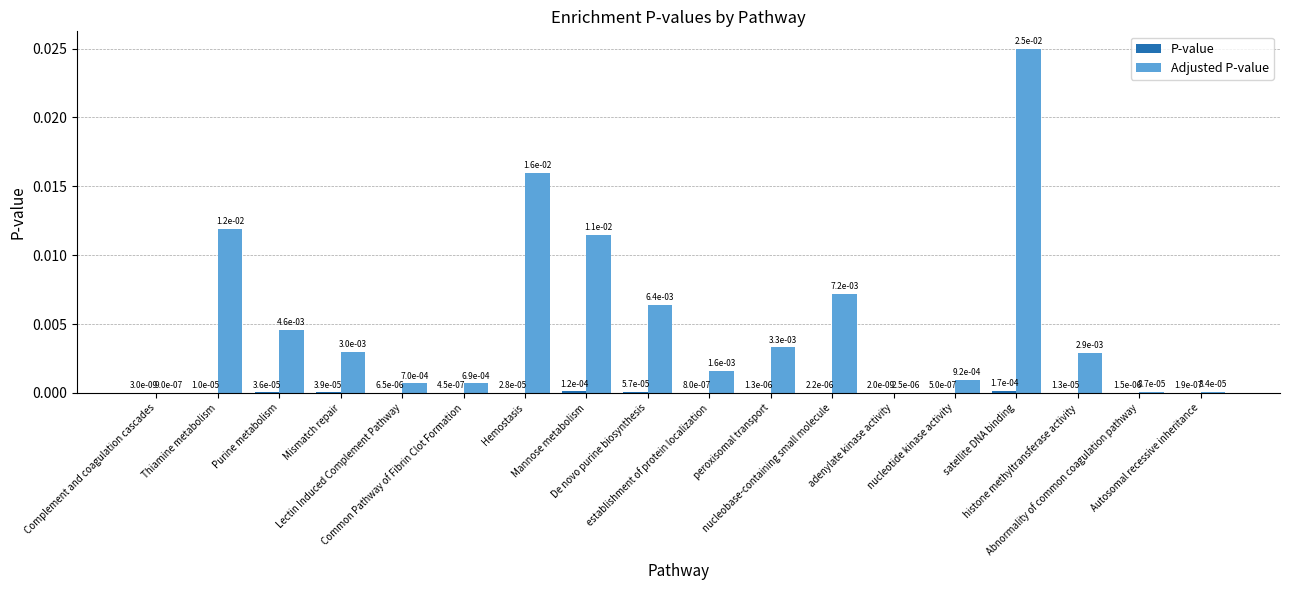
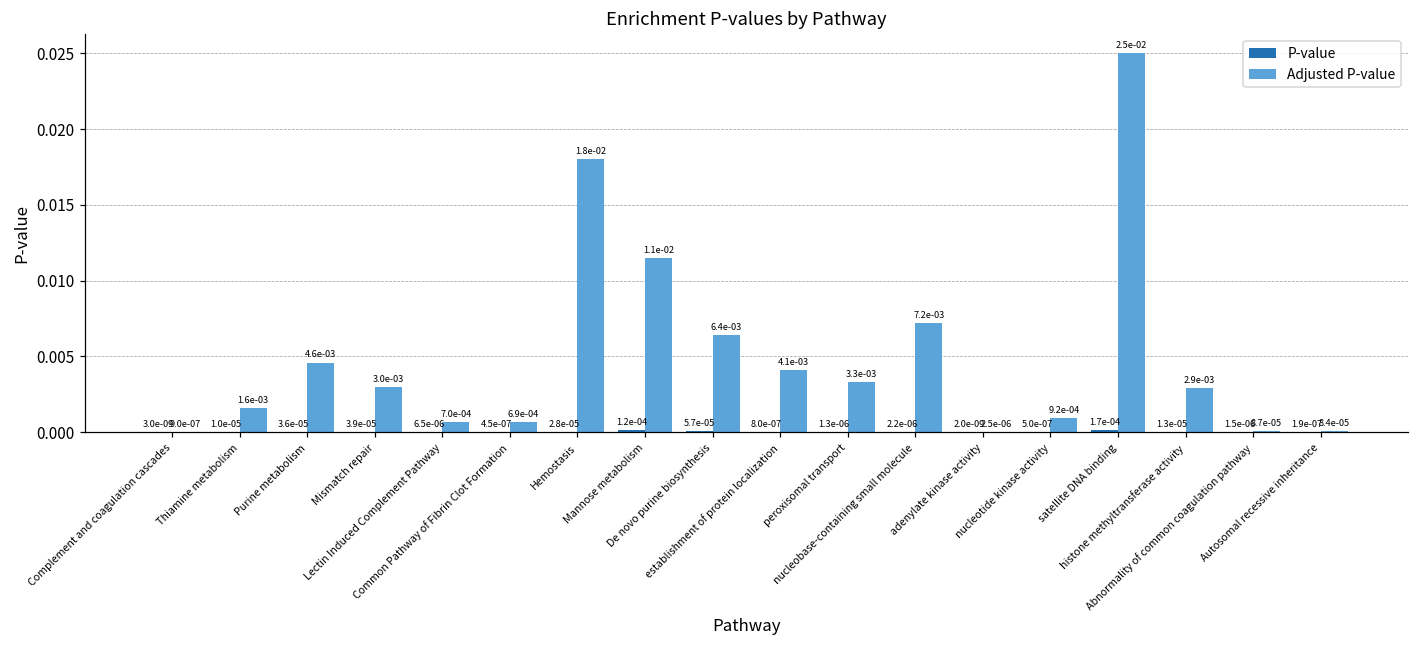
  {
    "P-value": {
      "Complement and coagulation cascades": "3.0e-09",
      "Thiamine metabolism": "1.0e-05",
      "Purine metabolism": "3.6e-05",
      "Mismatch repair": "3.9e-05",
      "Lectin Induced Complement Pathway": "6.5e-06",
      "Common Pathway of Fibrin Clot Formation": "4.5e-07",
      "Hemostasis": "2.8e-05",
      "Mannose metabolism": "1.2e-04",
      "De novo purine biosynthesis": "5.7e-05",
      "establishment of protein localization": "8.0e-07",
      "peroxisomal transport": "1.3e-06",
      "nucleobase-containing small molecule": "2.2e-06",
      "adenylate kinase activity": "2.0e-09",
      "nucleotide kinase activity": "5.0e-07",
      "satellite DNA binding": "1.7e-04",
      "histone methyltransferase activity": "1.3e-05",
      "Abnormality of common coagulation pathway": "1.5e-06",
      "Autosomal recessive inheritance": "1.9e-07"
    },
    "Adjusted P-value": {
      "Complement and coagulation cascades": "9.0e-07",
-     "Thiamine metabolism": "1.2e-02",
+     "Thiamine metabolism": "1.6e-03",
      "Purine metabolism": "4.6e-03",
      "Mismatch repair": "3.0e-03",
      "Lectin Induced Complement Pathway": "7.0e-04",
      "Common Pathway of Fibrin Clot Formation": "6.9e-04",
-     "Hemostasis": "1.6e-02",
+     "Hemostasis": "1.8e-02",
      "Mannose metabolism": "1.1e-02",
      "De novo purine biosynthesis": "6.4e-03",
-     "establishment of protein localization": "1.6e-03",
+     "establishment of protein localization": "4.1e-03",
      "peroxisomal transport": "3.3e-03",
      "nucleobase-containing small molecule": "7.2e-03",
      "adenylate kinase activity": "2.5e-06",
      "nucleotide kinase activity": "9.2e-04",
      "satellite DNA binding": "2.5e-02",
      "histone methyltransferase activity": "2.9e-03",
      "Abnormality of common coagulation pathway": "8.7e-05",
      "Autosomal recessive inheritance": "8.4e-05"
    }
  }
